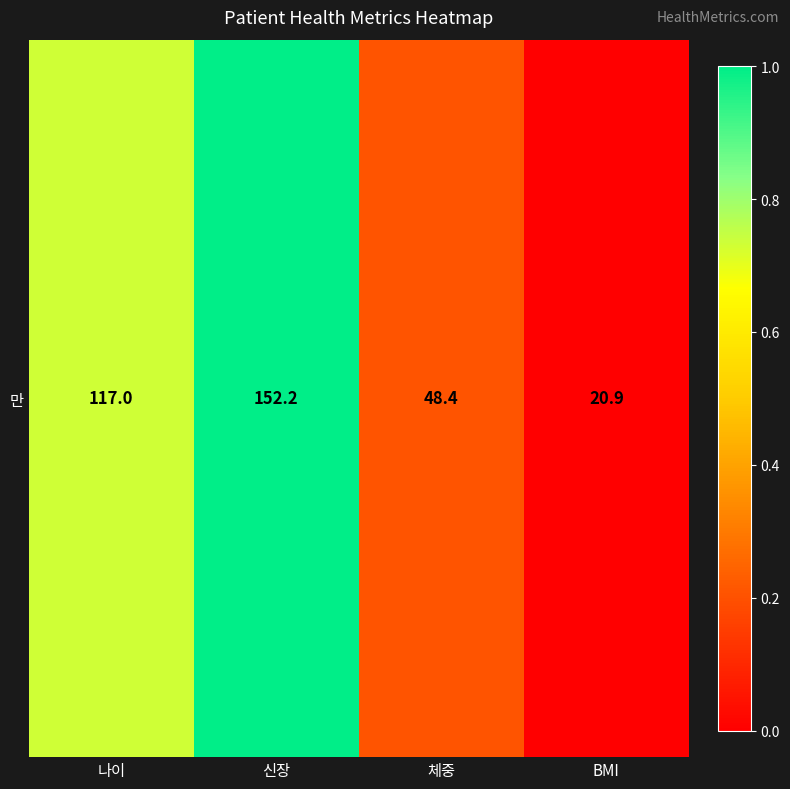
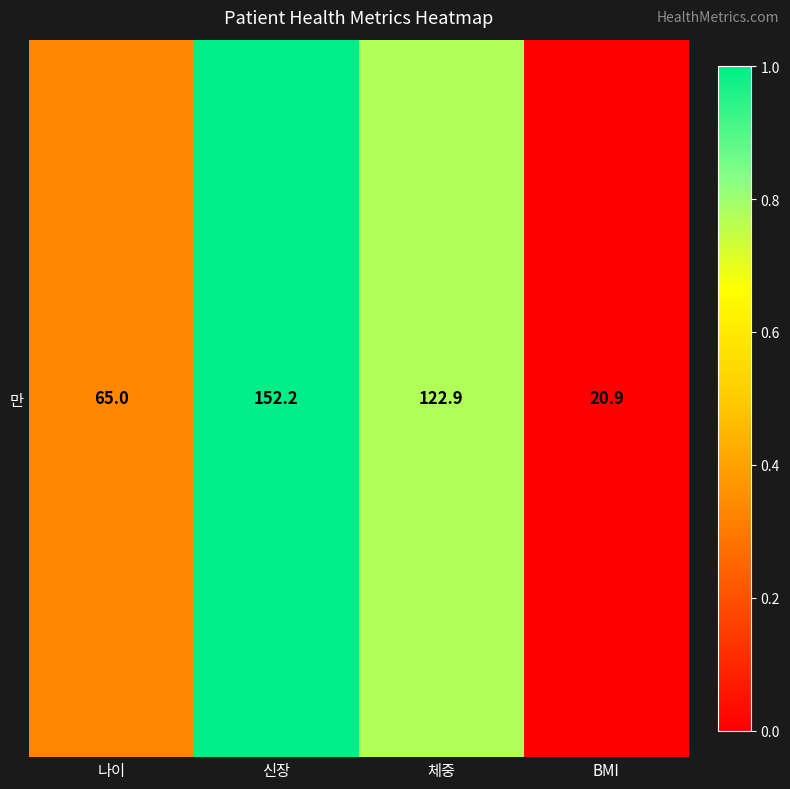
  {
    "만": {
-     "나이": 117.0,
+     "나이": 65.0,
      "신장": 152.2,
-     "체중": 48.4,
+     "체중": 122.9,
      "BMI": 20.9
    }
  }
